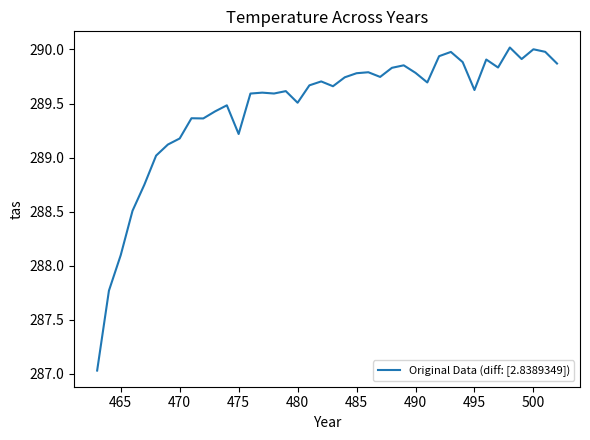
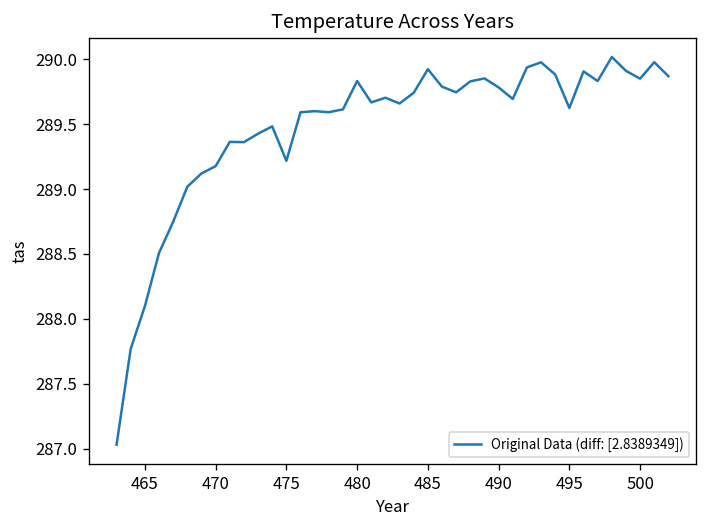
  {
    "465": 288.10,
    "470": 289.18,
    "475": 289.22,
-   "480": 289.51,
-   "485": 289.78,
+   "480": 289.83,
+   "485": 289.92,
    "490": 289.78,
    "495": 289.62,
-   "500": 290.00
+   "500": 289.85
  }
